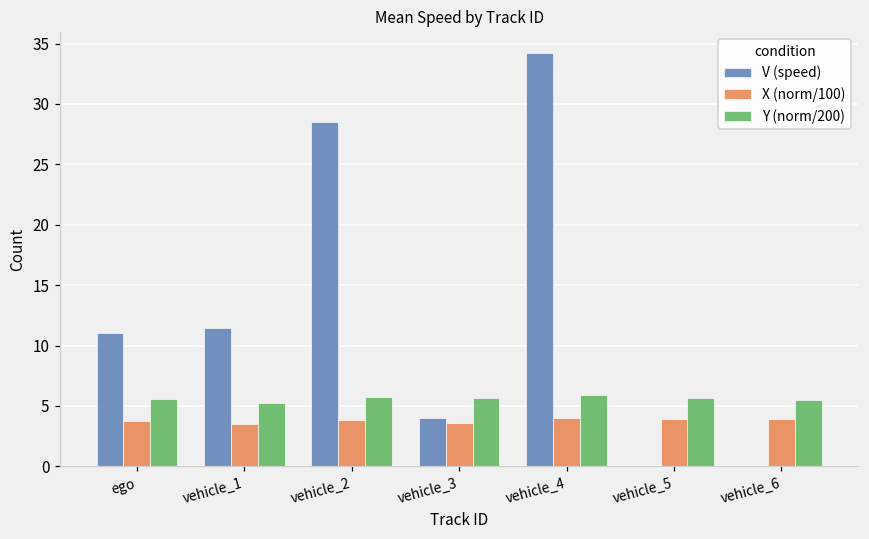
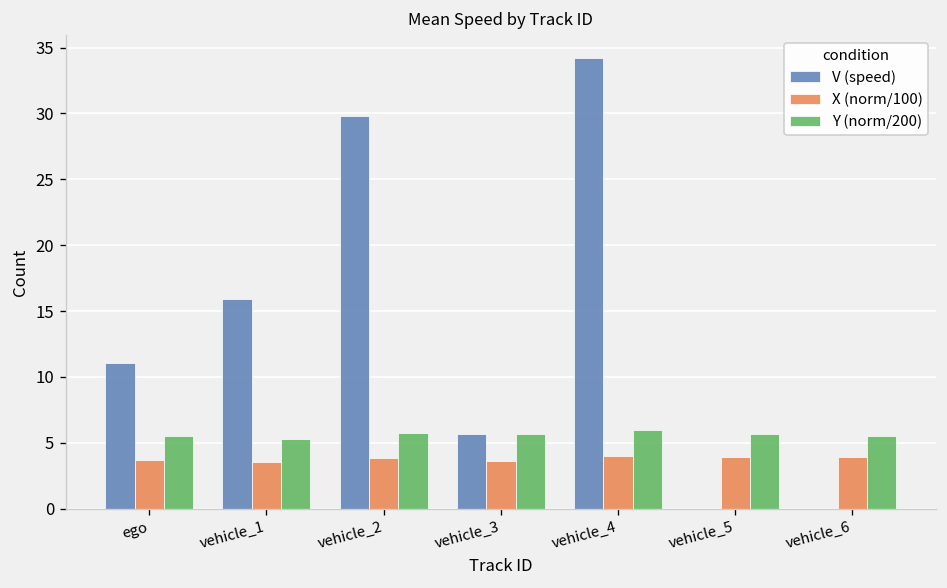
  {
    "V (speed)": {
      "ego": 11.0,
-     "vehicle_1": 11.5,
-     "vehicle_2": 28.5,
-     "vehicle_3": 4.0,
+     "vehicle_1": 15.9,
+     "vehicle_2": 29.8,
+     "vehicle_3": 5.7,
      "vehicle_4": 34.2,
      "vehicle_5": 0.0,
      "vehicle_6": 0.0
    },
    "X (norm/100)": {
      "ego": 3.7,
      "vehicle_1": 3.5,
      "vehicle_2": 3.8,
      "vehicle_3": 3.6,
      "vehicle_4": 4.0,
      "vehicle_5": 3.9,
      "vehicle_6": 3.9
    },
    "Y (norm/200)": {
      "ego": 5.5,
      "vehicle_1": 5.3,
      "vehicle_2": 5.8,
      "vehicle_3": 5.7,
      "vehicle_4": 5.9,
      "vehicle_5": 5.7,
      "vehicle_6": 5.5
    }
  }
